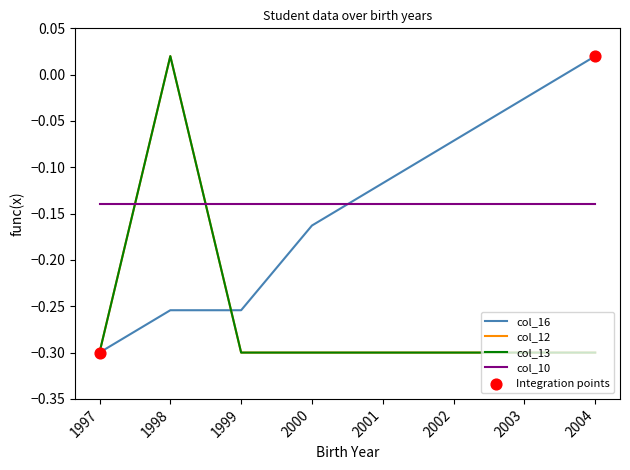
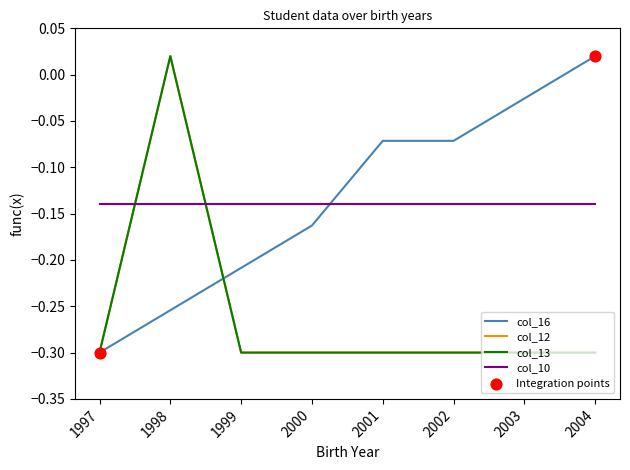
  {
    "col_16": {
      "1998": -0.25,
-     "1999": -0.25,
+     "1999": -0.21,
      "2000": -0.16,
-     "2001": -0.12,
+     "2001": -0.07,
      "2002": -0.07,
      "2003": -0.03
    },
    "col_13": {
      "1998": 0.02,
      "1999": -0.30,
      "2000": -0.30,
      "2001": -0.30,
      "2002": -0.30
    },
    "col_10": {
      "1997": -0.14,
      "1998": -0.14,
      "1999": -0.14,
      "2000": -0.14,
      "2001": -0.14,
      "2002": -0.14,
      "2003": -0.14,
      "2004": -0.14
    }
  }
